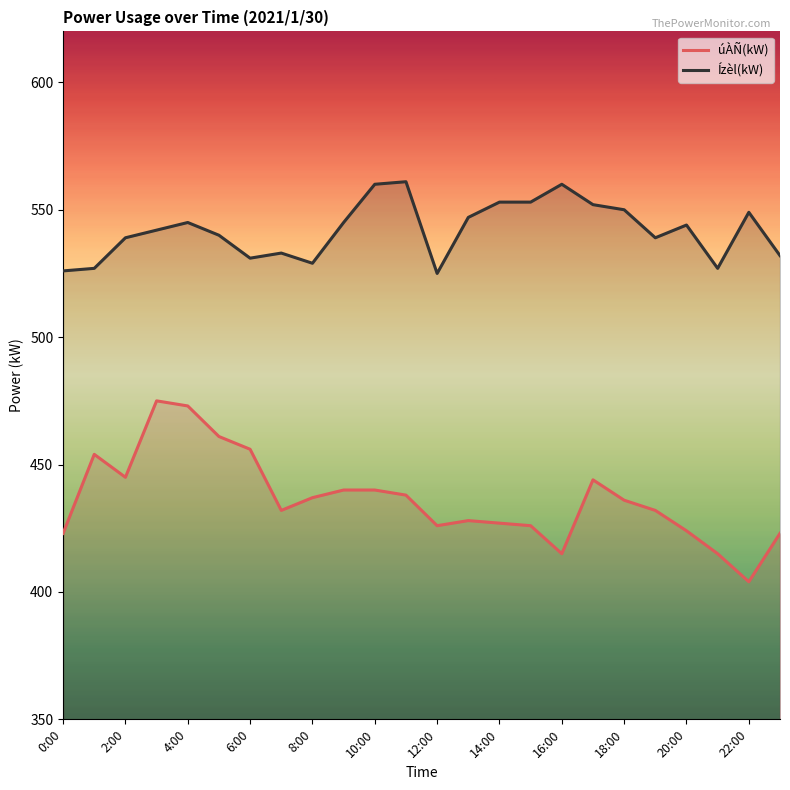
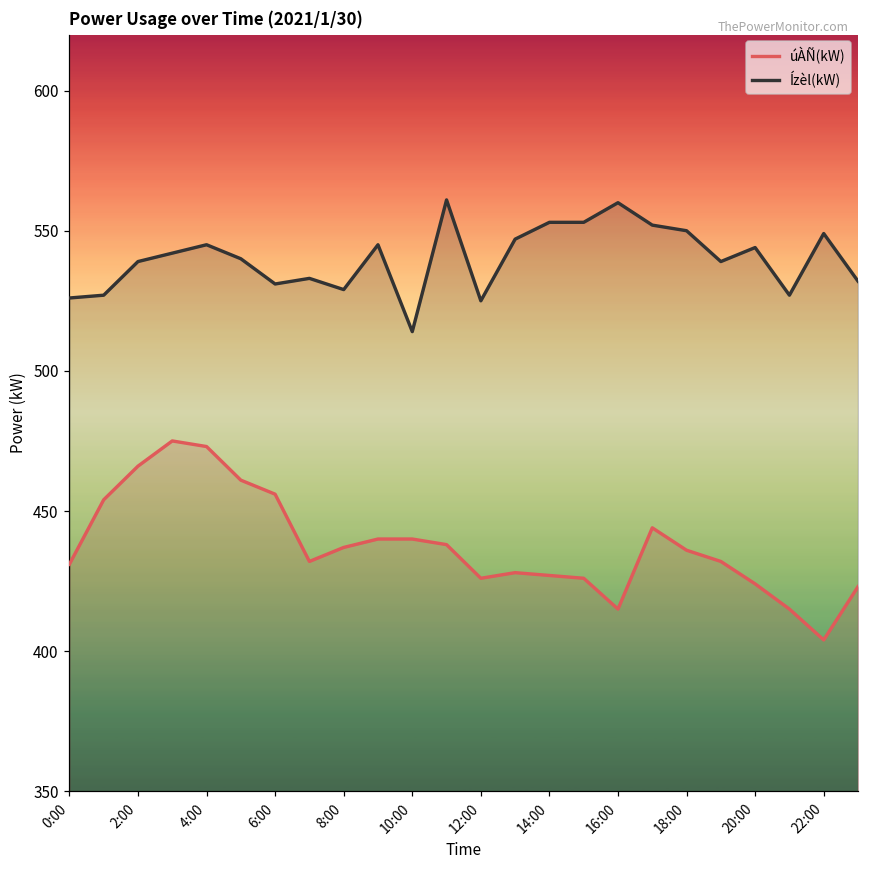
  {
    "úÀÑ(kW)": {
-     "0:00": 423,
-     "2:00": 445,
+     "0:00": 431,
+     "2:00": 466,
      "4:00": 473,
      "6:00": 456,
      "8:00": 437,
      "10:00": 440,
      "12:00": 426,
      "14:00": 427,
      "16:00": 415,
      "18:00": 436,
      "20:00": 424,
      "22:00": 404
    },
    "Ízèl(kW)": {
      "0:00": 526,
      "2:00": 539,
      "4:00": 545,
      "6:00": 531,
      "8:00": 529,
-     "10:00": 560,
+     "10:00": 514,
      "12:00": 525,
      "14:00": 553,
      "16:00": 560,
      "18:00": 550,
      "20:00": 544,
      "22:00": 549
    }
  }
